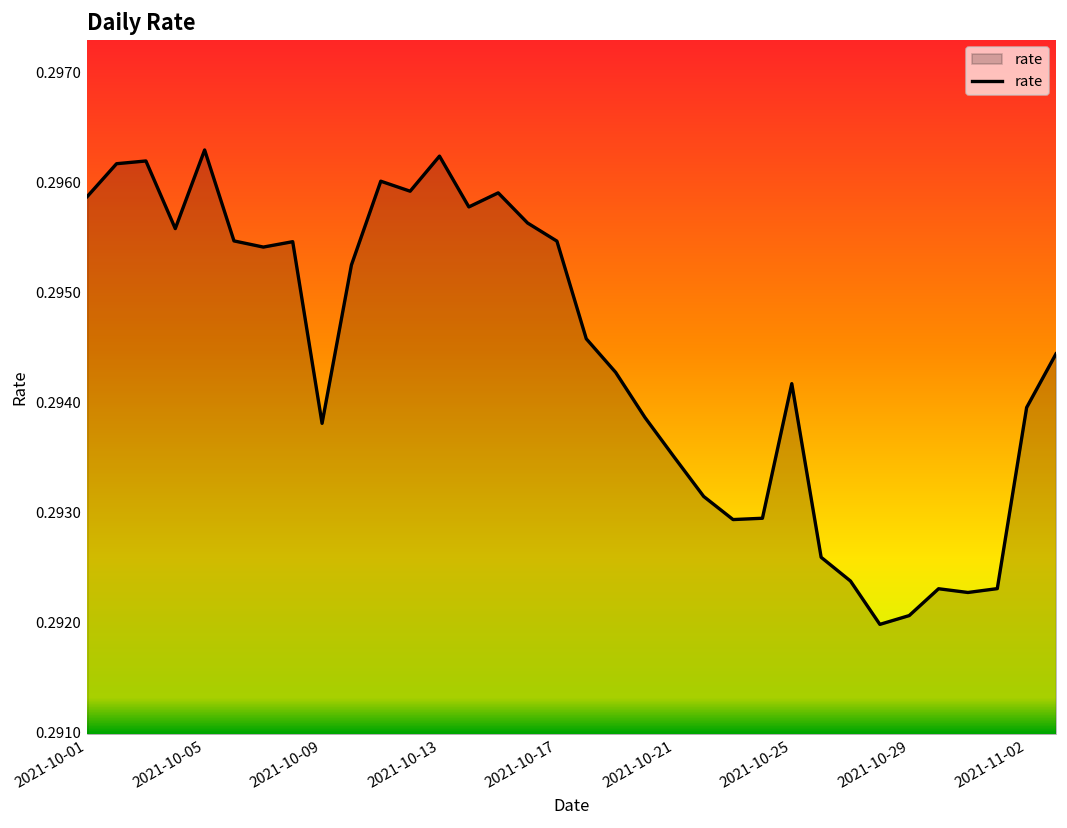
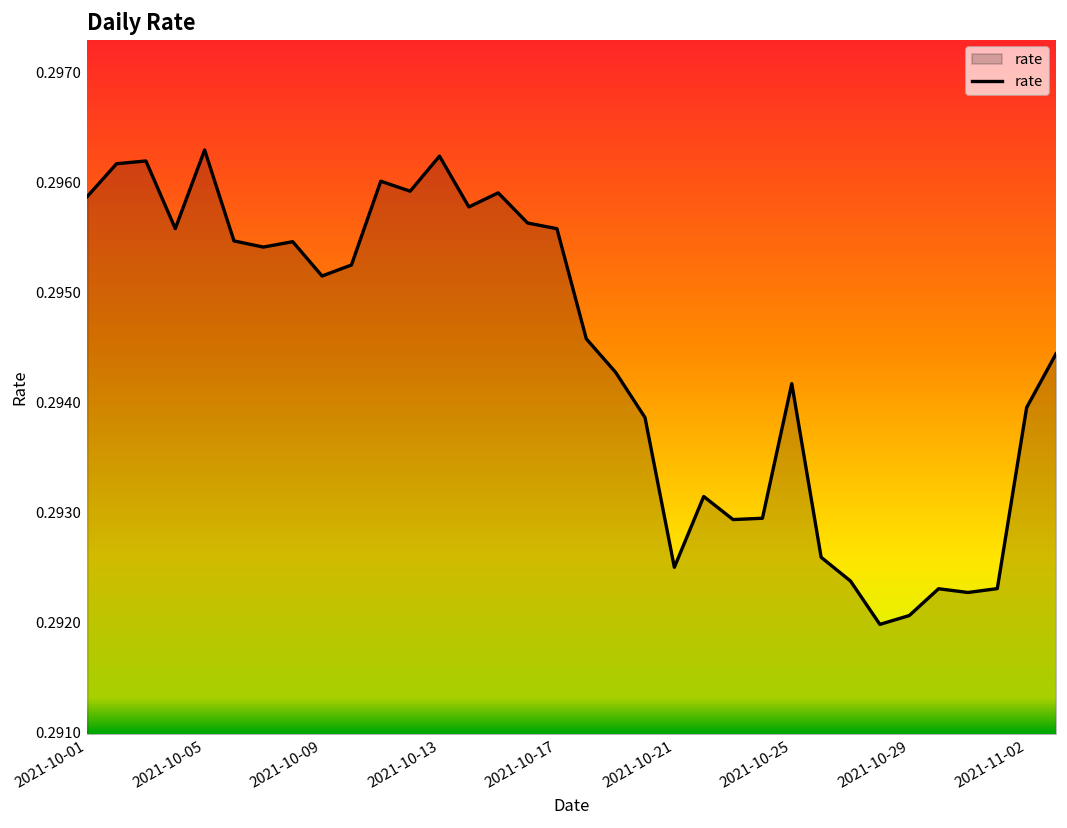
  {
    "2021-10-01": 0.2959,
    "2021-10-05": 0.2963,
-   "2021-10-09": 0.2938,
+   "2021-10-09": 0.2951,
    "2021-10-13": 0.2962,
-   "2021-10-17": 0.2955,
-   "2021-10-21": 0.2935,
+   "2021-10-17": 0.2956,
+   "2021-10-21": 0.2925,
    "2021-10-25": 0.2942,
    "2021-10-29": 0.2921,
    "2021-11-02": 0.2940
  }
